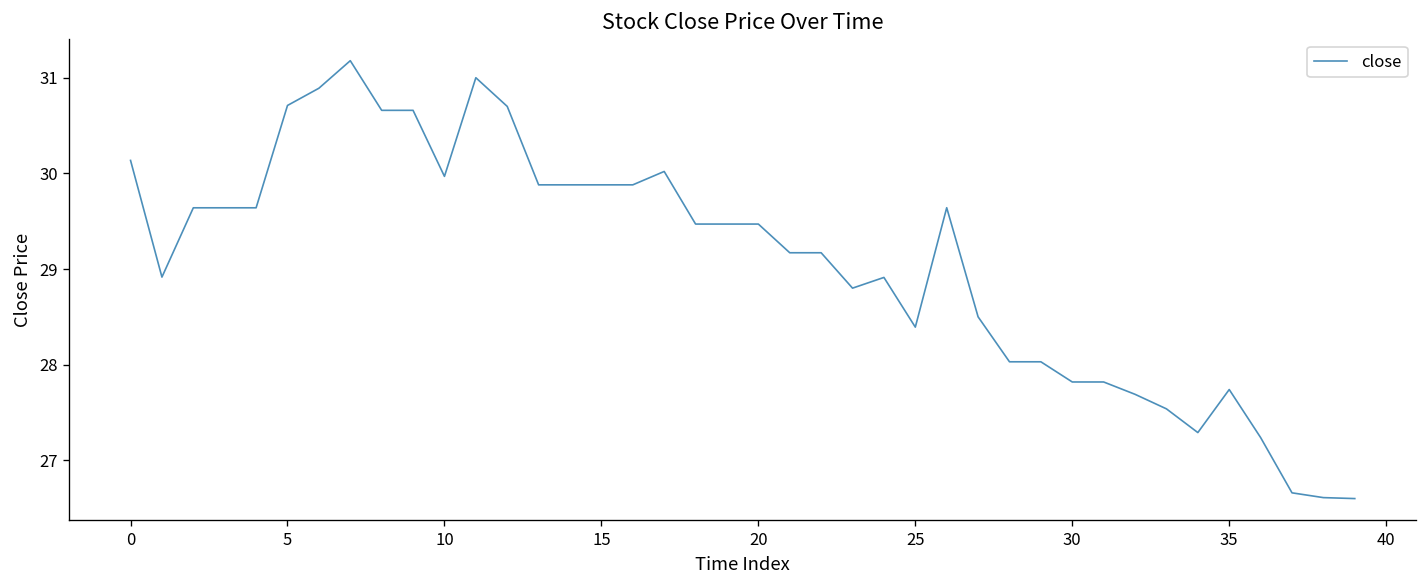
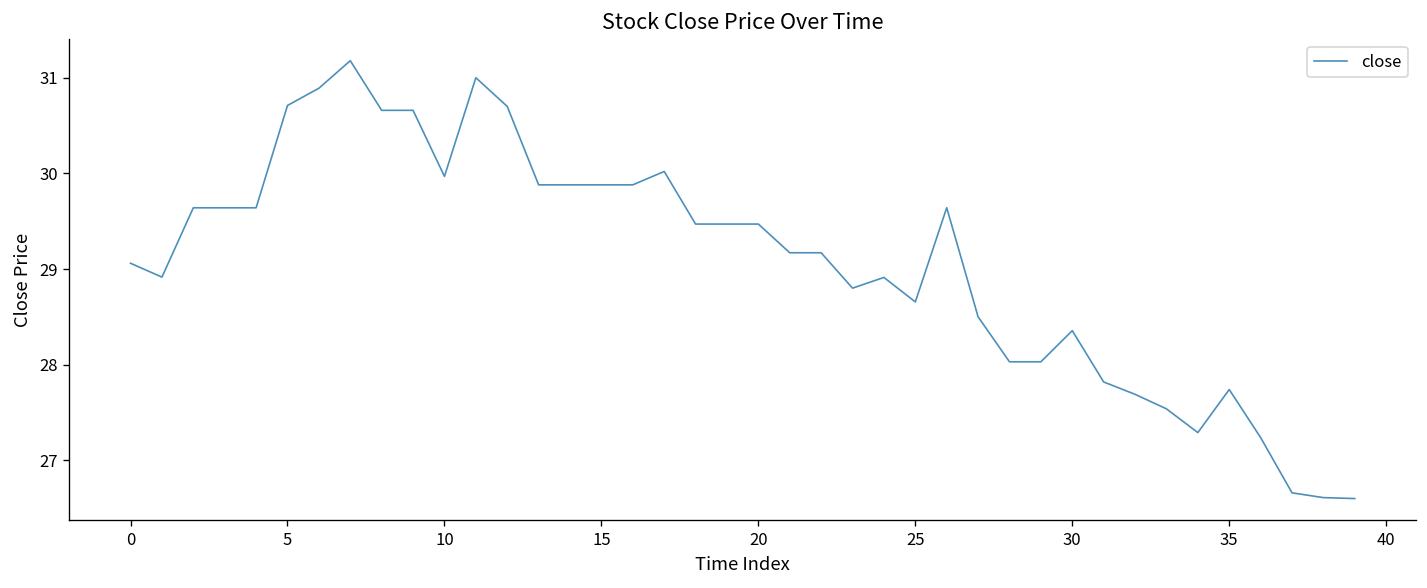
  {
-   "0": 30.1,
+   "0": 29.1,
    "5": 30.7,
    "10": 30.0,
    "15": 29.9,
    "20": 29.5,
-   "25": 28.4,
-   "30": 27.8,
+   "25": 28.7,
+   "30": 28.4,
    "35": 27.7
  }
